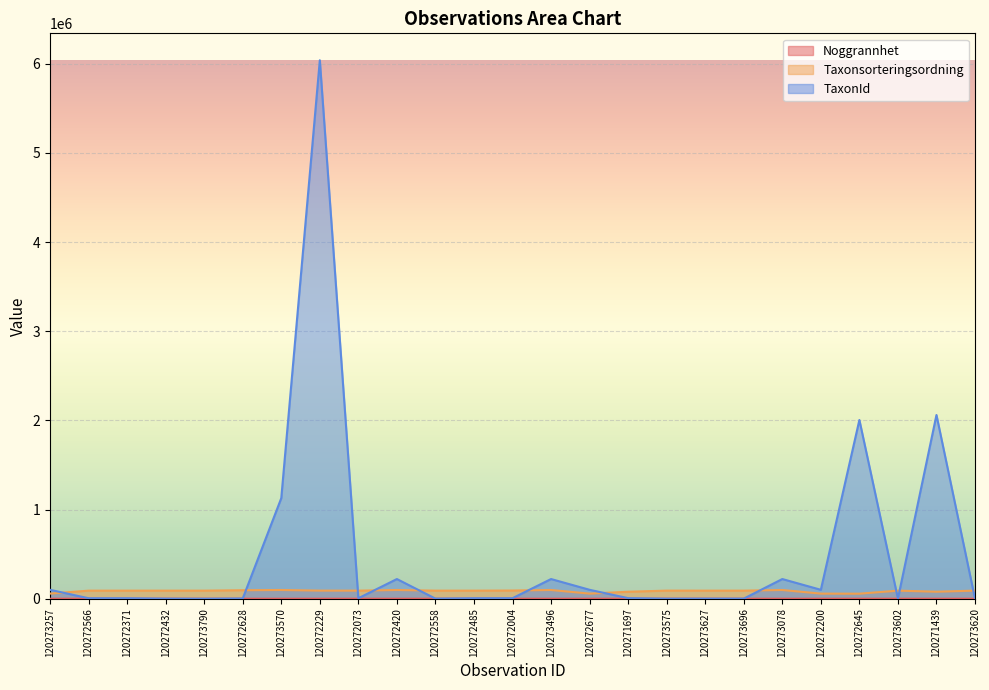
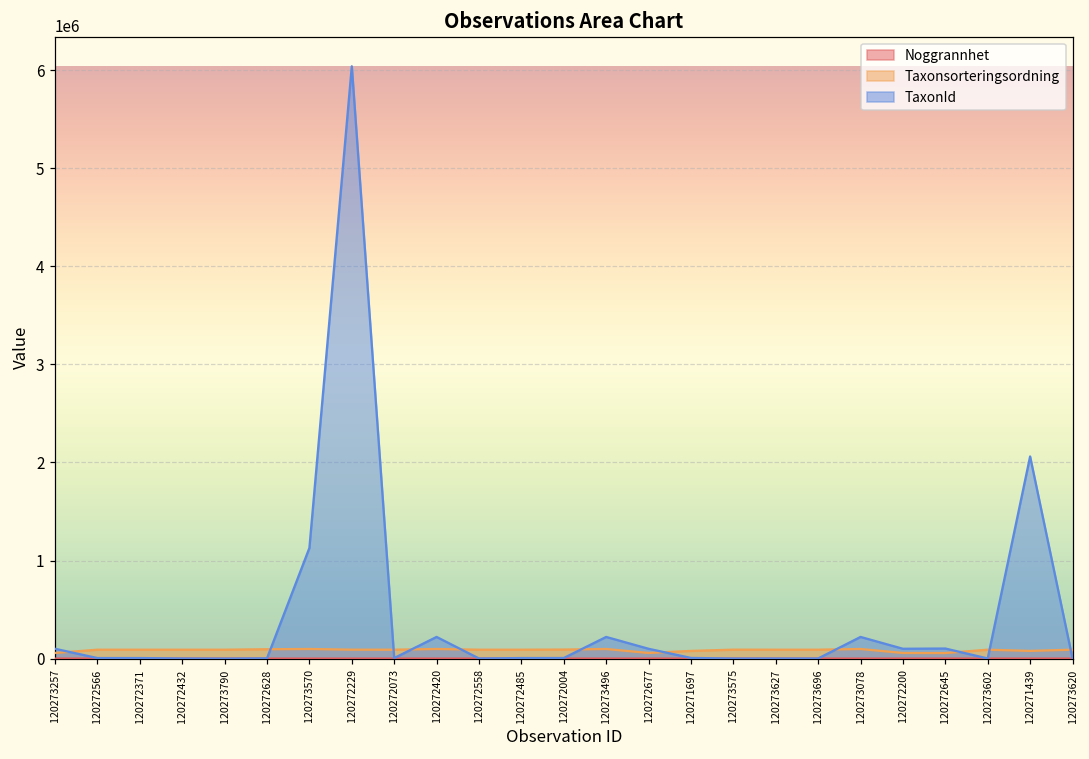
  {
    "TaxonId": {
      "120273257": 100000,
      "120273570": 1100000,
      "120272229": 6000000,
      "120272420": 200000,
      "120273496": 200000,
      "120272677": 100000,
      "120273078": 200000,
      "120272200": 100000,
-     "120272645": 2000000,
+     "120272645": 100000,
      "120271439": 2100000
    }
  }
